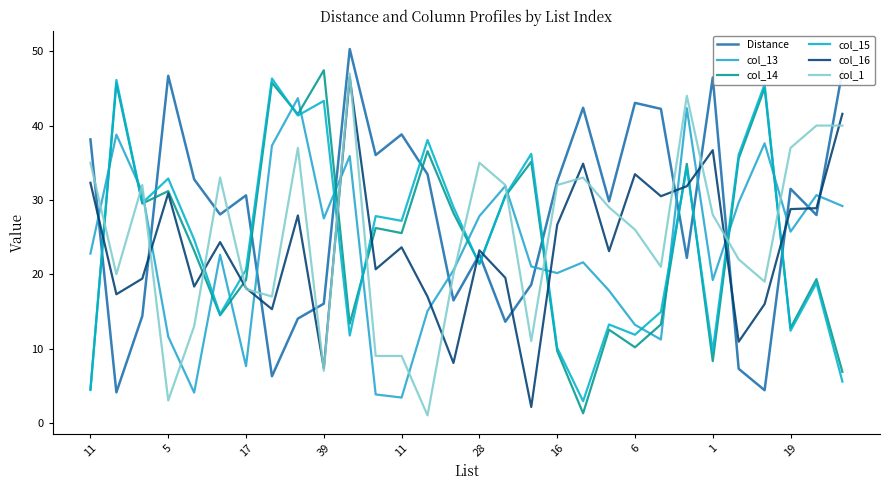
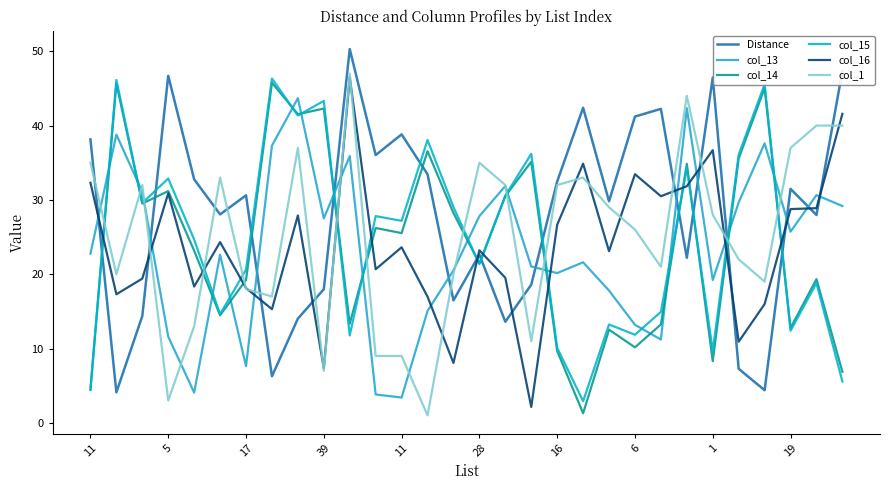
  {
    "Distance": {
-     "39": 16,
-     "6": 43
+     "39": 18,
+     "6": 41
    },
    "col_14": {
-     "39": 47,
+     "39": 42,
      "6": 10
    },
    "col_16": {
      "6": 33
    },
    "col_1": {
      "6": 26
    }
  }
